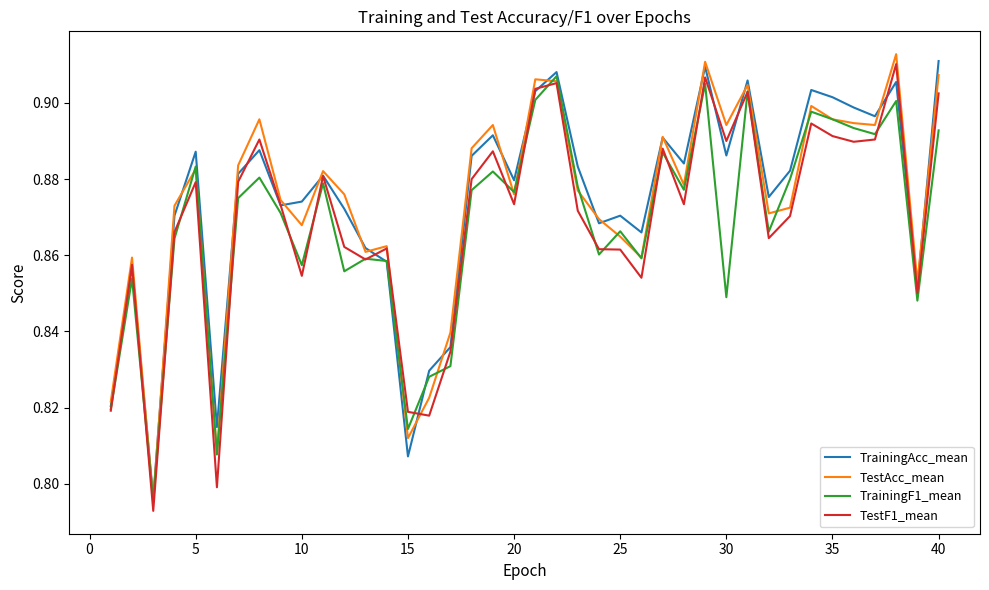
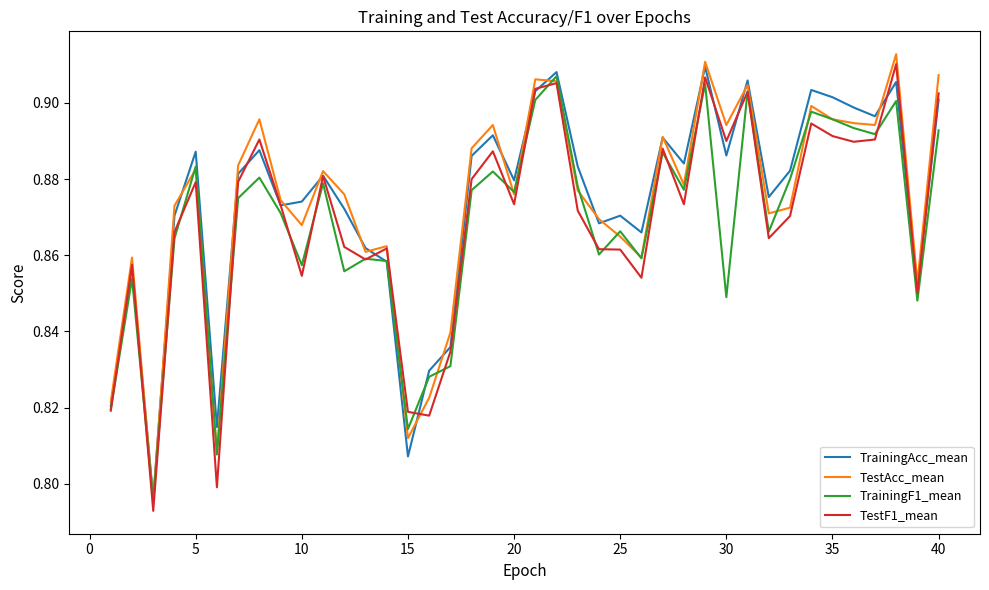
  {
    "TrainingAcc_mean": {
      "5": 0.887,
      "10": 0.874,
      "15": 0.807,
      "20": 0.880,
      "25": 0.870,
      "30": 0.886,
      "35": 0.902,
-     "40": 0.911
+     "40": 0.901
    },
    "TestAcc_mean": {
      "5": 0.883,
      "10": 0.868,
      "15": 0.812,
      "25": 0.865,
      "30": 0.894,
      "40": 0.907
    },
    "TrainingF1_mean": {
      "5": 0.883,
      "10": 0.857,
      "15": 0.814,
      "25": 0.866,
      "30": 0.849,
      "40": 0.893
    },
    "TestF1_mean": {
      "5": 0.879,
      "10": 0.855,
      "15": 0.819,
      "20": 0.873,
      "25": 0.862,
      "30": 0.890,
      "35": 0.891,
      "40": 0.903
    }
  }
